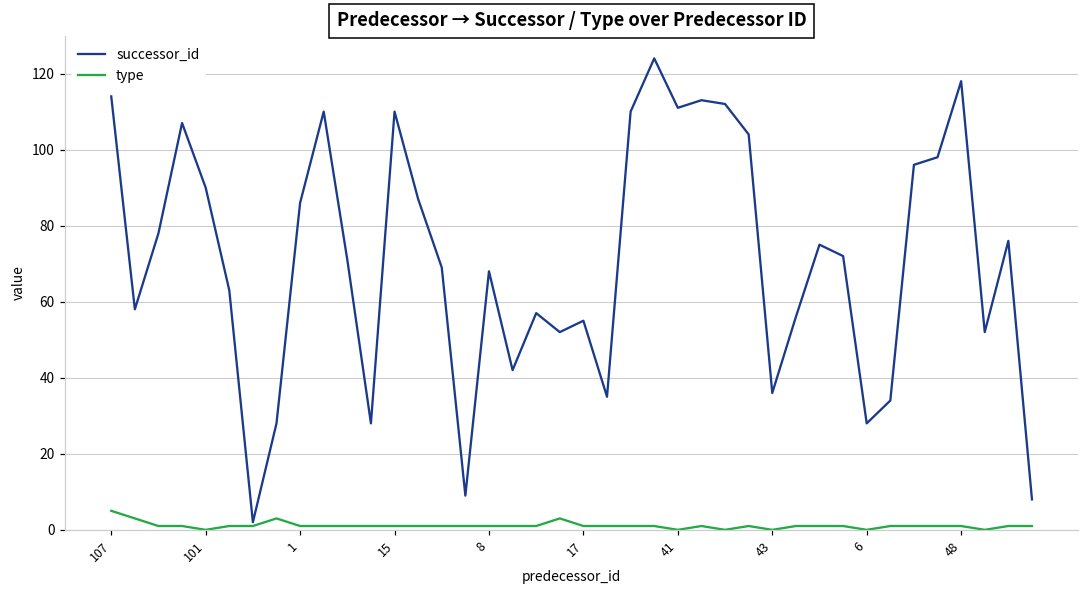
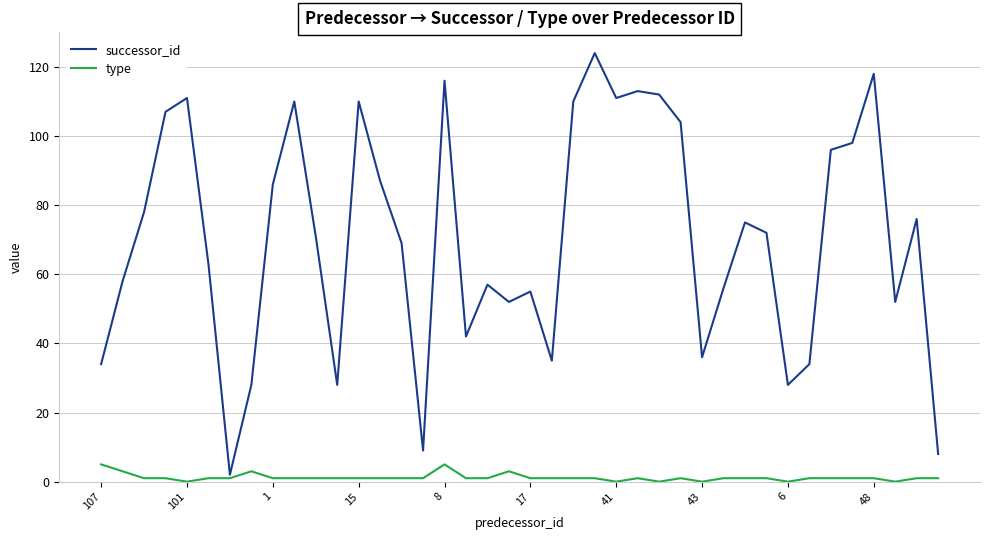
  {
    "successor_id": {
-     "107": 114,
-     "101": 90,
-     "8": 68,
+     "107": 34,
+     "101": 111,
+     "8": 116,
      "41": 111,
      "43": 36,
      "48": 118
    },
    "type": {
      "107": 5,
      "101": 0,
-     "8": 1,
+     "8": 5,
      "41": 0,
      "43": 0,
      "48": 1
    }
  }
